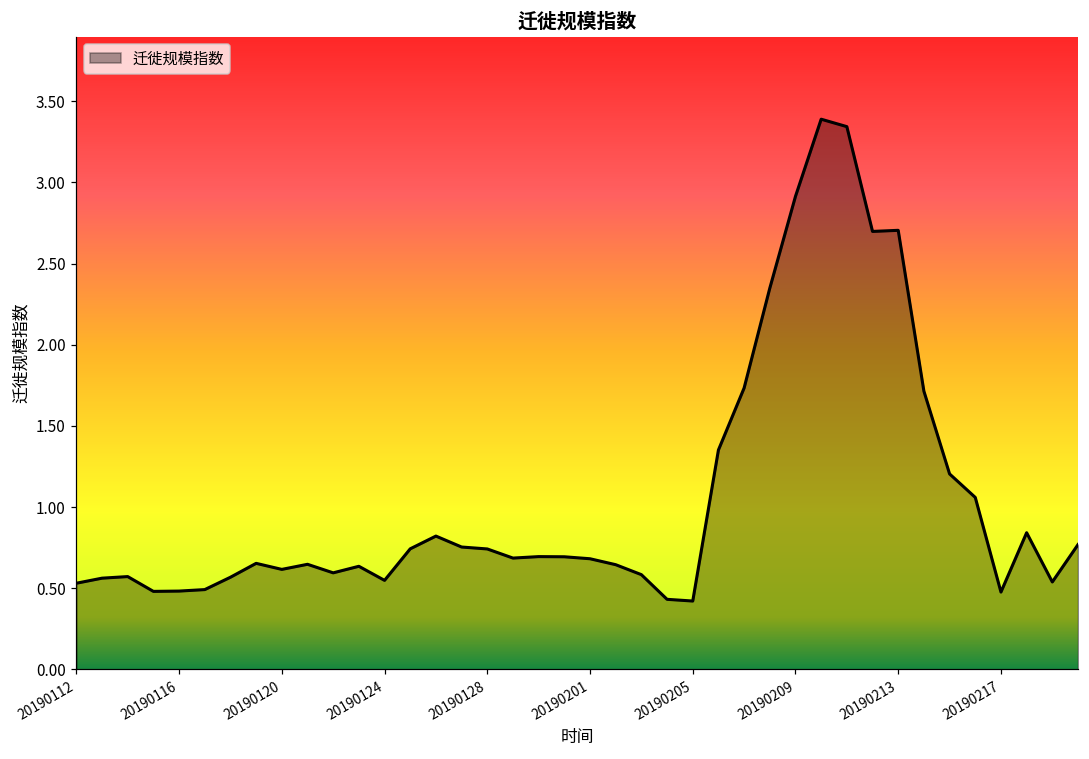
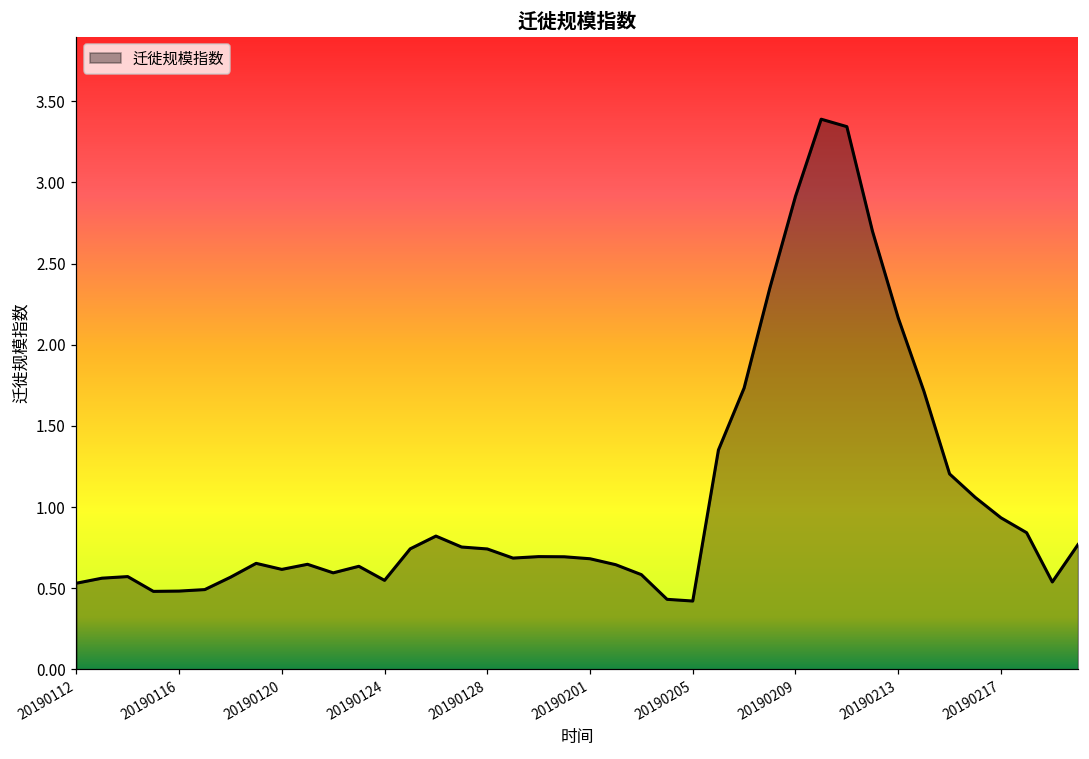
  {
    "20190112": 0.53,
    "20190116": 0.48,
    "20190120": 0.62,
    "20190124": 0.55,
    "20190128": 0.74,
    "20190201": 0.68,
    "20190205": 0.42,
    "20190209": 2.91,
-   "20190213": 2.70,
-   "20190217": 0.48
+   "20190213": 2.17,
+   "20190217": 0.93
  }
